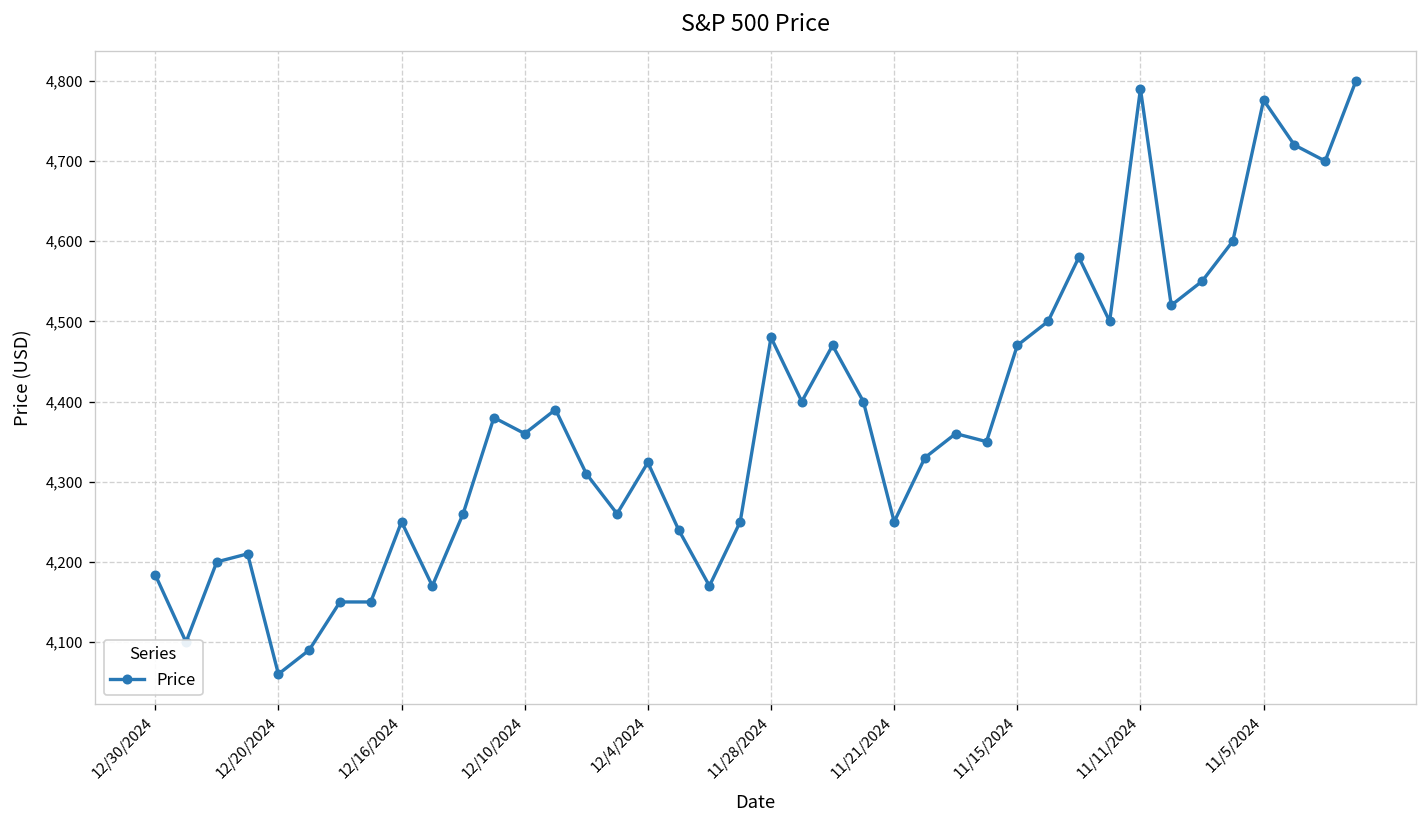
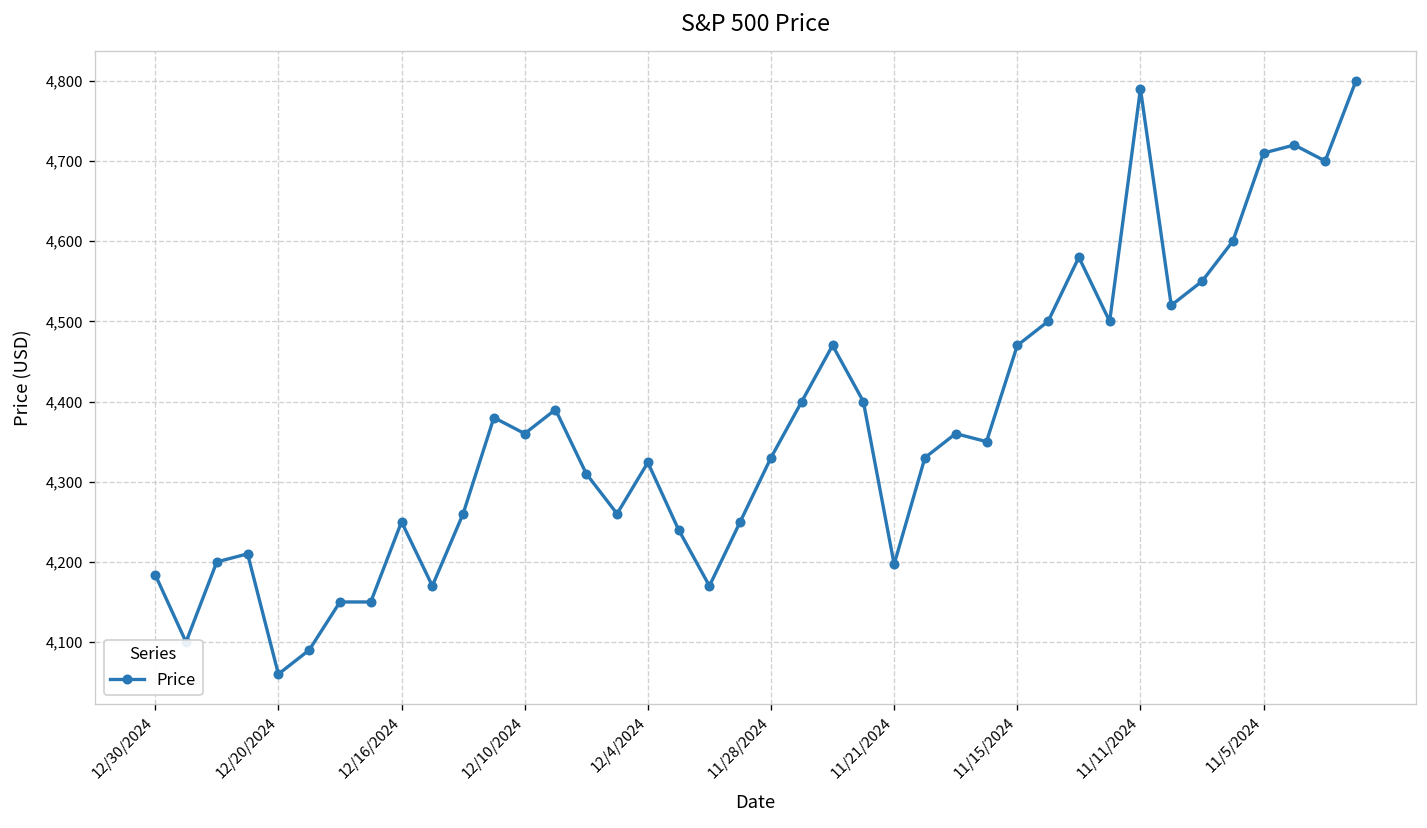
  {
    "12/30/2024": "4,180",
    "12/20/2024": "4,060",
    "12/16/2024": "4,250",
    "12/10/2024": "4,360",
    "12/4/2024": "4,320",
-   "11/28/2024": "4,480",
-   "11/21/2024": "4,250",
+   "11/28/2024": "4,330",
+   "11/21/2024": "4,200",
    "11/15/2024": "4,470",
    "11/11/2024": "4,790",
-   "11/5/2024": "4,780"
+   "11/5/2024": "4,710"
  }
